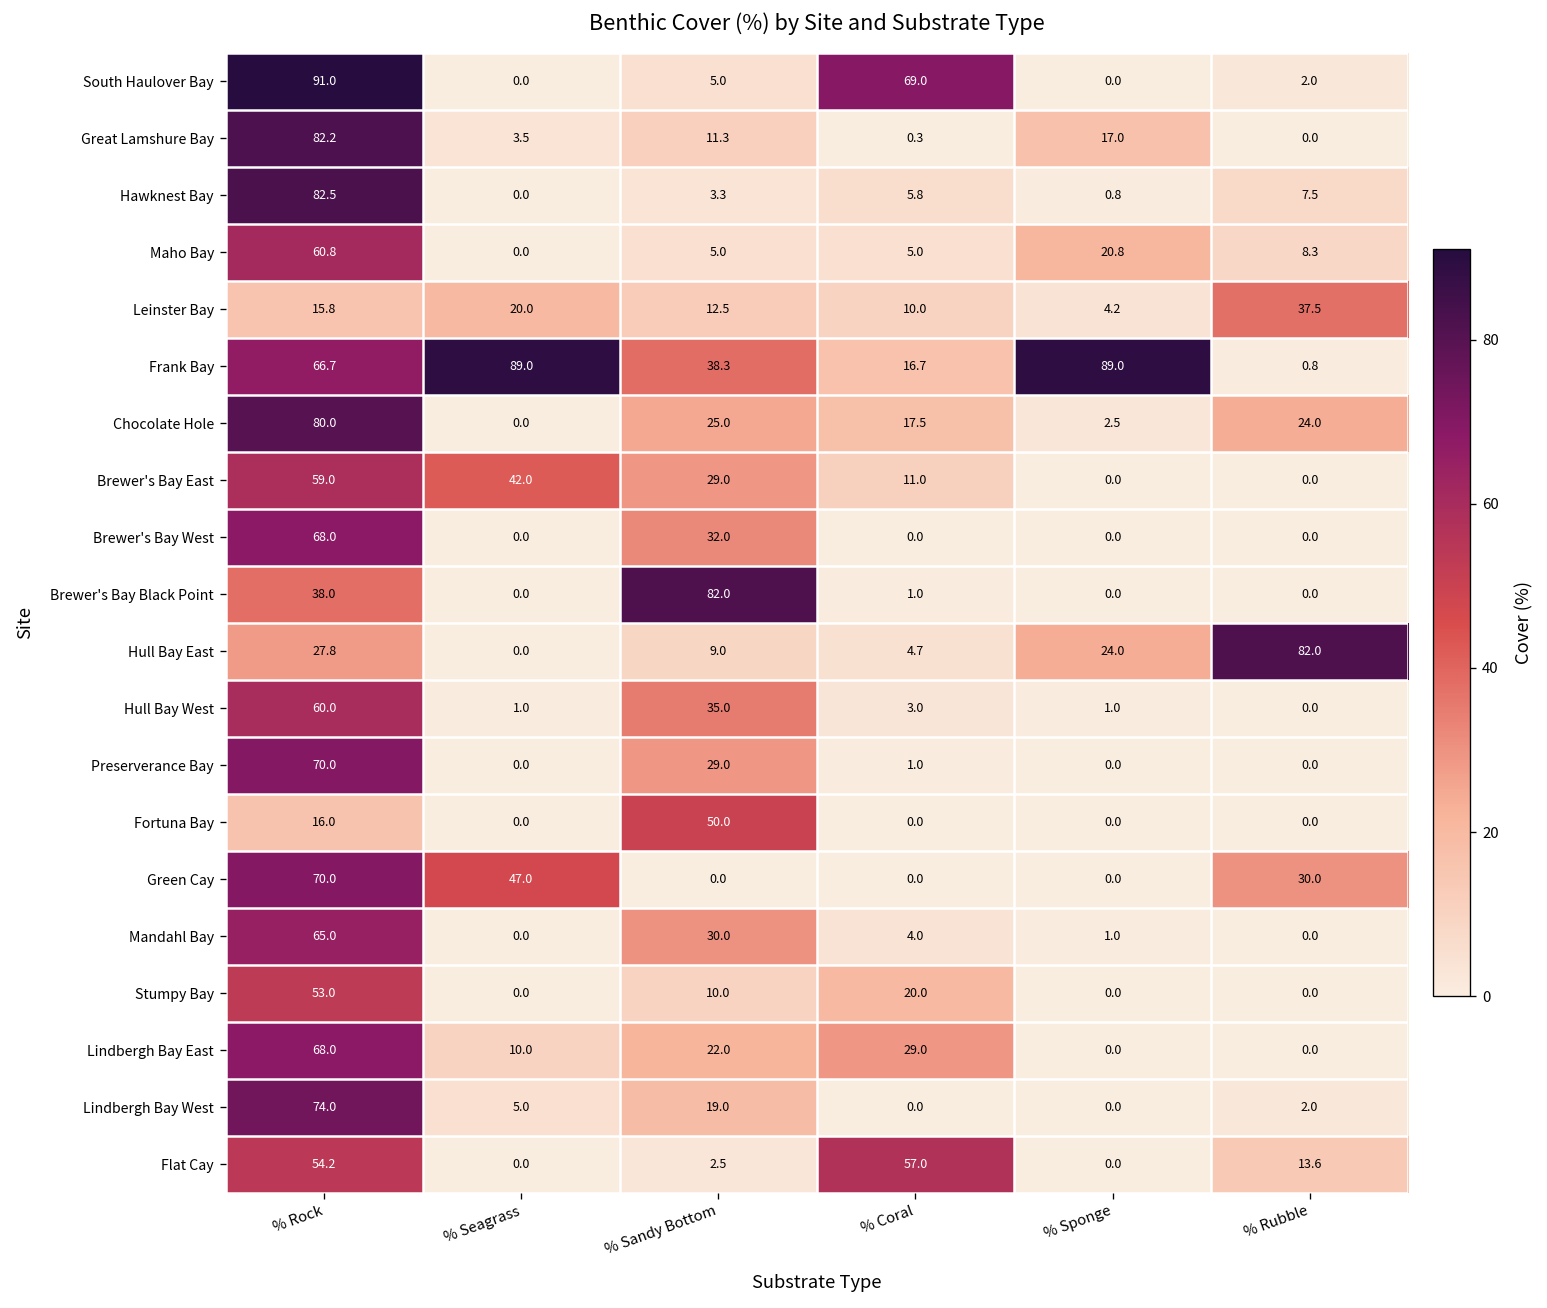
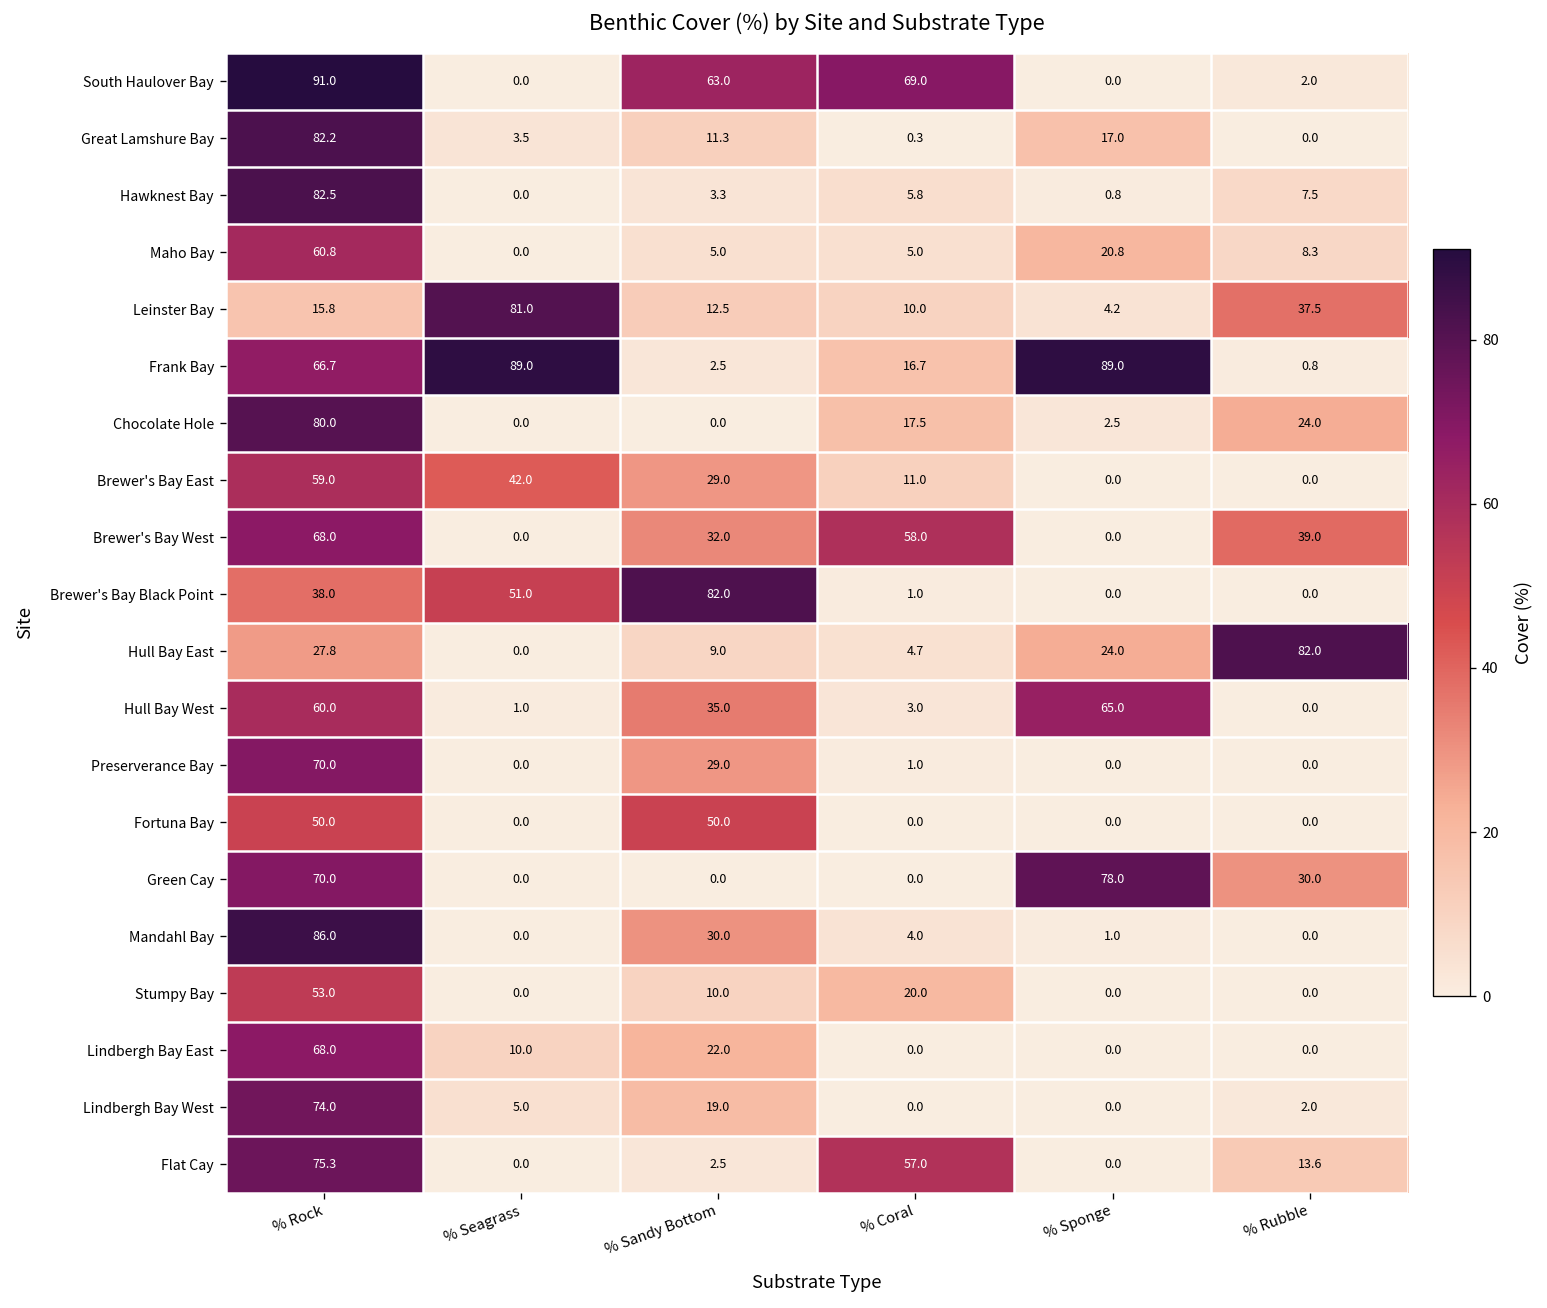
  {
    "South Haulover Bay": {
      "% Rock": 91.0,
      "% Seagrass": 0.0,
-     "% Sandy Bottom": 5.0,
+     "% Sandy Bottom": 63.0,
      "% Coral": 69.0,
      "% Sponge": 0.0,
      "% Rubble": 2.0
    },
    "Great Lamshure Bay": {
      "% Rock": 82.2,
      "% Seagrass": 3.5,
      "% Sandy Bottom": 11.3,
      "% Coral": 0.3,
      "% Sponge": 17.0,
      "% Rubble": 0.0
    },
    "Hawknest Bay": {
      "% Rock": 82.5,
      "% Seagrass": 0.0,
      "% Sandy Bottom": 3.3,
      "% Coral": 5.8,
      "% Sponge": 0.8,
      "% Rubble": 7.5
    },
    "Maho Bay": {
      "% Rock": 60.8,
      "% Seagrass": 0.0,
      "% Sandy Bottom": 5.0,
      "% Coral": 5.0,
      "% Sponge": 20.8,
      "% Rubble": 8.3
    },
    "Leinster Bay": {
      "% Rock": 15.8,
-     "% Seagrass": 20.0,
+     "% Seagrass": 81.0,
      "% Sandy Bottom": 12.5,
      "% Coral": 10.0,
      "% Sponge": 4.2,
      "% Rubble": 37.5
    },
    "Frank Bay": {
      "% Rock": 66.7,
      "% Seagrass": 89.0,
-     "% Sandy Bottom": 38.3,
+     "% Sandy Bottom": 2.5,
      "% Coral": 16.7,
      "% Sponge": 89.0,
      "% Rubble": 0.8
    },
    "Chocolate Hole": {
      "% Rock": 80.0,
      "% Seagrass": 0.0,
-     "% Sandy Bottom": 25.0,
+     "% Sandy Bottom": 0.0,
      "% Coral": 17.5,
      "% Sponge": 2.5,
      "% Rubble": 24.0
    },
    "Brewer's Bay East": {
      "% Rock": 59.0,
      "% Seagrass": 42.0,
      "% Sandy Bottom": 29.0,
      "% Coral": 11.0,
      "% Sponge": 0.0,
      "% Rubble": 0.0
    },
    "Brewer's Bay West": {
      "% Rock": 68.0,
      "% Seagrass": 0.0,
      "% Sandy Bottom": 32.0,
-     "% Coral": 0.0,
+     "% Coral": 58.0,
      "% Sponge": 0.0,
-     "% Rubble": 0.0
+     "% Rubble": 39.0
    },
    "Brewer's Bay Black Point": {
      "% Rock": 38.0,
-     "% Seagrass": 0.0,
+     "% Seagrass": 51.0,
      "% Sandy Bottom": 82.0,
      "% Coral": 1.0,
      "% Sponge": 0.0,
      "% Rubble": 0.0
    },
    "Hull Bay East": {
      "% Rock": 27.8,
      "% Seagrass": 0.0,
      "% Sandy Bottom": 9.0,
      "% Coral": 4.7,
      "% Sponge": 24.0,
      "% Rubble": 82.0
    },
    "Hull Bay West": {
      "% Rock": 60.0,
      "% Seagrass": 1.0,
      "% Sandy Bottom": 35.0,
      "% Coral": 3.0,
-     "% Sponge": 1.0,
+     "% Sponge": 65.0,
      "% Rubble": 0.0
    },
    "Preserverance Bay": {
      "% Rock": 70.0,
      "% Seagrass": 0.0,
      "% Sandy Bottom": 29.0,
      "% Coral": 1.0,
      "% Sponge": 0.0,
      "% Rubble": 0.0
    },
    "Fortuna Bay": {
-     "% Rock": 16.0,
+     "% Rock": 50.0,
      "% Seagrass": 0.0,
      "% Sandy Bottom": 50.0,
      "% Coral": 0.0,
      "% Sponge": 0.0,
      "% Rubble": 0.0
    },
    "Green Cay": {
      "% Rock": 70.0,
-     "% Seagrass": 47.0,
+     "% Seagrass": 0.0,
      "% Sandy Bottom": 0.0,
      "% Coral": 0.0,
-     "% Sponge": 0.0,
+     "% Sponge": 78.0,
      "% Rubble": 30.0
    },
    "Mandahl Bay": {
-     "% Rock": 65.0,
+     "% Rock": 86.0,
      "% Seagrass": 0.0,
      "% Sandy Bottom": 30.0,
      "% Coral": 4.0,
      "% Sponge": 1.0,
      "% Rubble": 0.0
    },
    "Stumpy Bay": {
      "% Rock": 53.0,
      "% Seagrass": 0.0,
      "% Sandy Bottom": 10.0,
      "% Coral": 20.0,
      "% Sponge": 0.0,
      "% Rubble": 0.0
    },
    "Lindbergh Bay East": {
      "% Rock": 68.0,
      "% Seagrass": 10.0,
      "% Sandy Bottom": 22.0,
-     "% Coral": 29.0,
+     "% Coral": 0.0,
      "% Sponge": 0.0,
      "% Rubble": 0.0
    },
    "Lindbergh Bay West": {
      "% Rock": 74.0,
      "% Seagrass": 5.0,
      "% Sandy Bottom": 19.0,
      "% Coral": 0.0,
      "% Sponge": 0.0,
      "% Rubble": 2.0
    },
    "Flat Cay": {
-     "% Rock": 54.2,
+     "% Rock": 75.3,
      "% Seagrass": 0.0,
      "% Sandy Bottom": 2.5,
      "% Coral": 57.0,
      "% Sponge": 0.0,
      "% Rubble": 13.6
    }
  }
